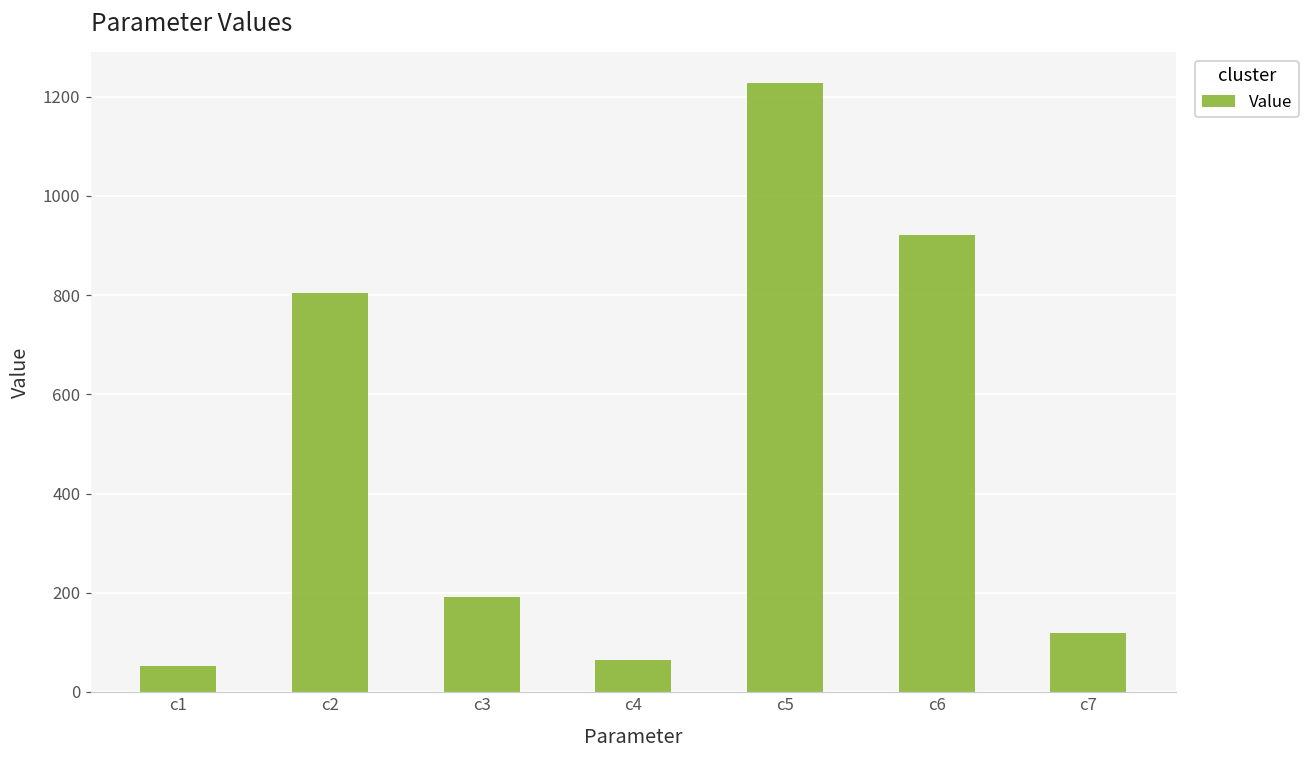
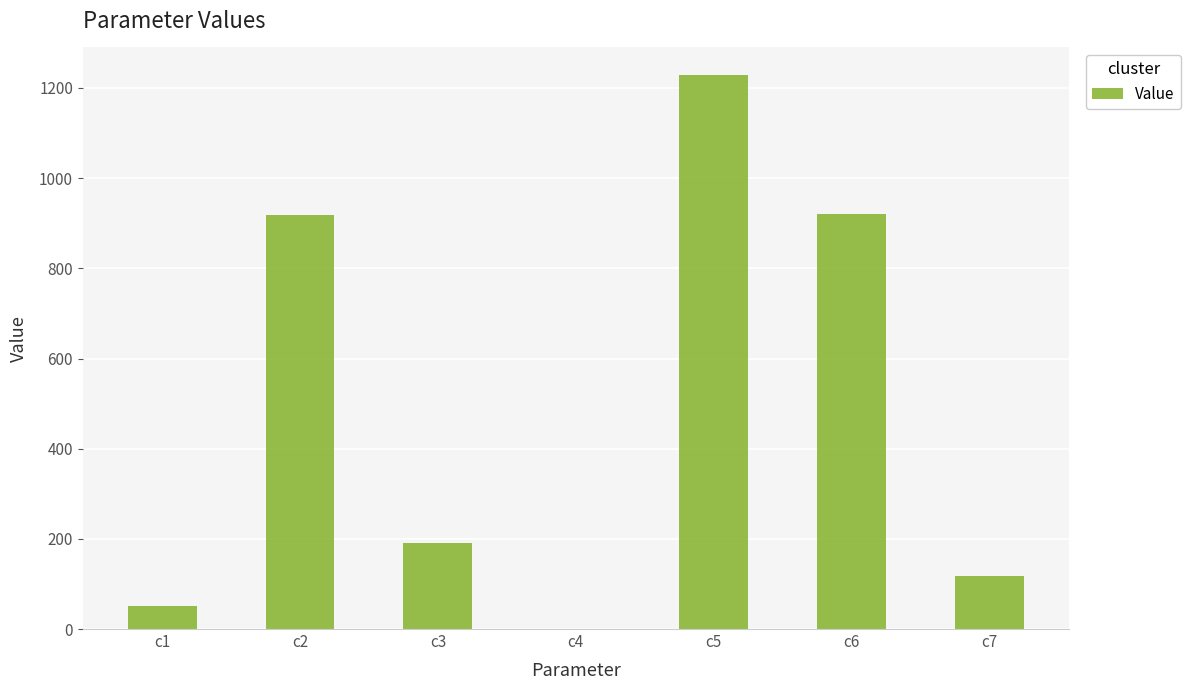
  {
    "c1": 50,
-   "c2": 800,
+   "c2": 920,
    "c3": 190,
-   "c4": 60,
+   "c4": 0,
    "c5": 1230,
    "c6": 920,
    "c7": 120
  }
